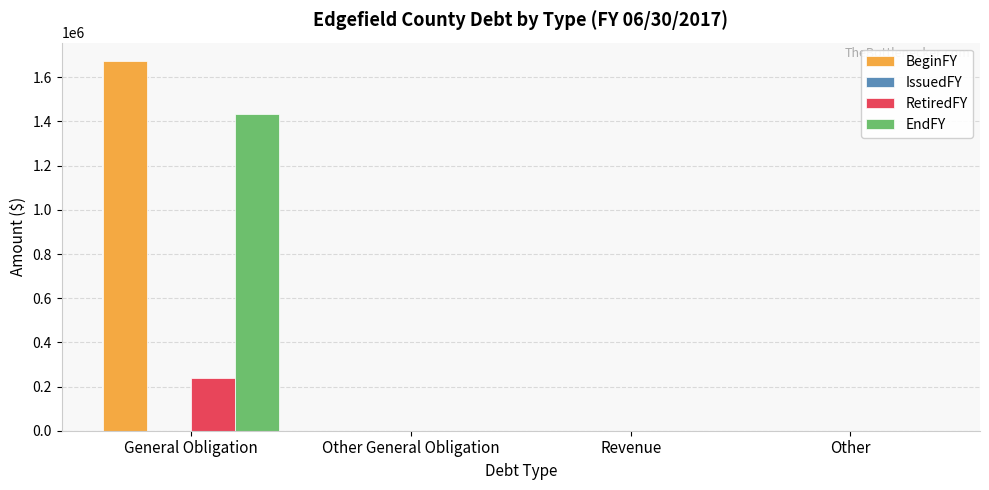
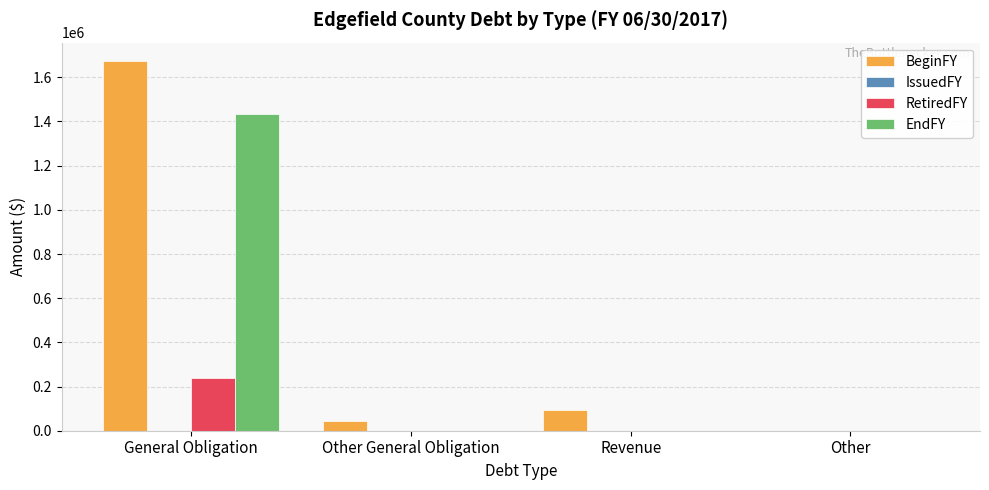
  {
    "BeginFY": {
      "General Obligation": 1670000,
-     "Other General Obligation": 0,
-     "Revenue": 0,
+     "Other General Obligation": 40000,
+     "Revenue": 90000,
      "Other": 0
    },
    "IssuedFY": {
      "General Obligation": 0,
      "Other General Obligation": 0,
      "Revenue": 0,
      "Other": 0
    },
    "RetiredFY": {
      "General Obligation": 240000,
      "Other General Obligation": 0,
      "Revenue": 0,
      "Other": 0
    },
    "EndFY": {
      "General Obligation": 1440000,
      "Other General Obligation": 0,
      "Revenue": 0,
      "Other": 0
    }
  }
